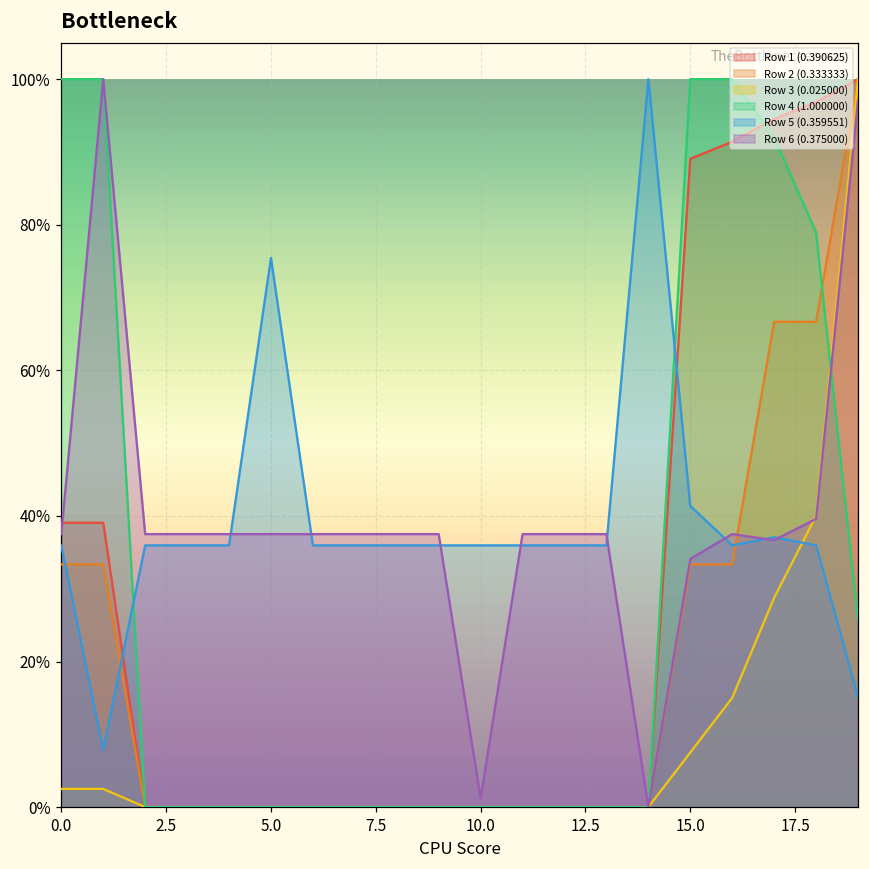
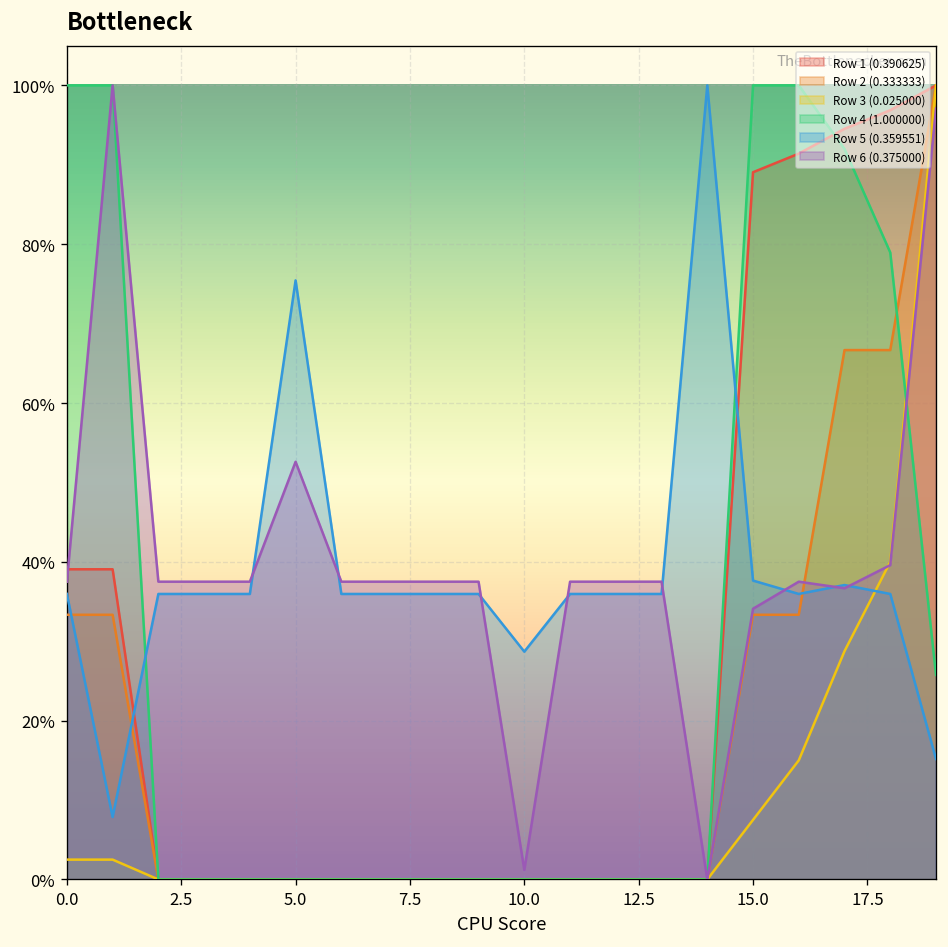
  {
    "Row 4 (1.000000)": {
      "0.0": "100%",
      "15.0": "100%"
    },
    "Row 5 (0.359551)": {
      "0.0": "36%",
      "5.0": "75%",
-     "10.0": "36%",
-     "15.0": "41%"
+     "10.0": "29%",
+     "15.0": "38%"
    },
    "Row 6 (0.375000)": {
      "0.0": "38%",
-     "5.0": "38%",
+     "5.0": "53%",
      "10.0": "1%",
      "15.0": "34%"
    }
  }
